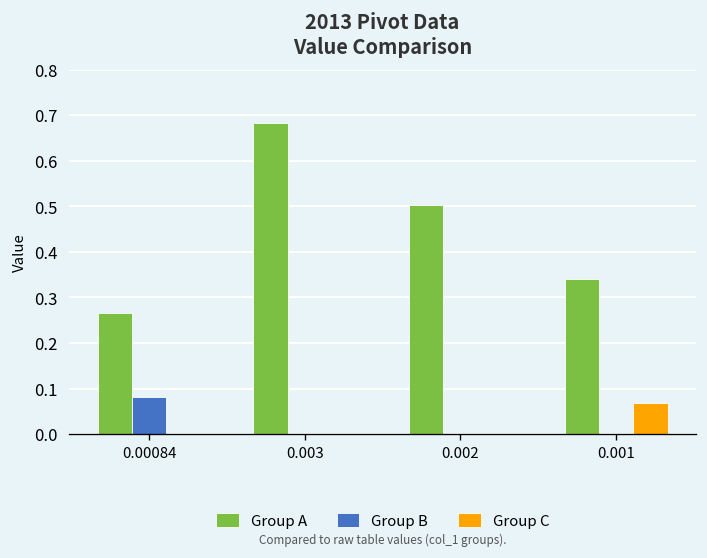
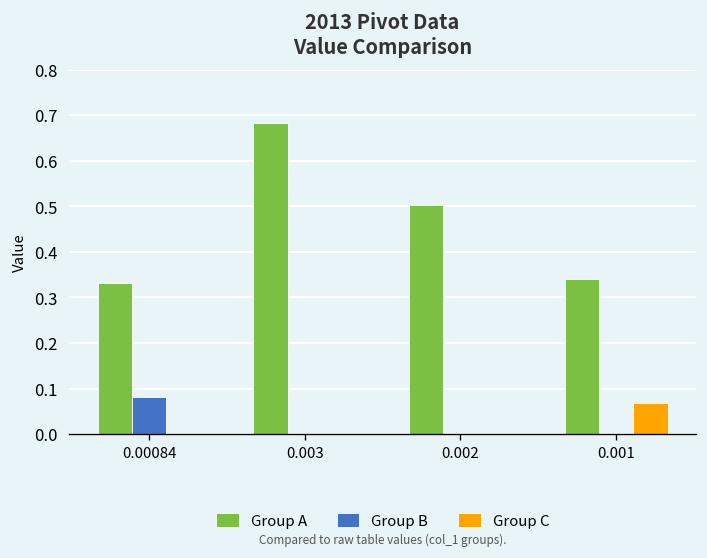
  {
    "Group A": {
-     "0.00084": 0.27,
+     "0.00084": 0.33,
      "0.003": 0.68,
      "0.002": 0.50,
      "0.001": 0.34
    },
    "Group B": {
      "0.00084": 0.08,
      "0.003": 0.00,
      "0.002": 0.00,
      "0.001": 0.00
    },
    "Group C": {
      "0.001": 0.07
    }
  }
